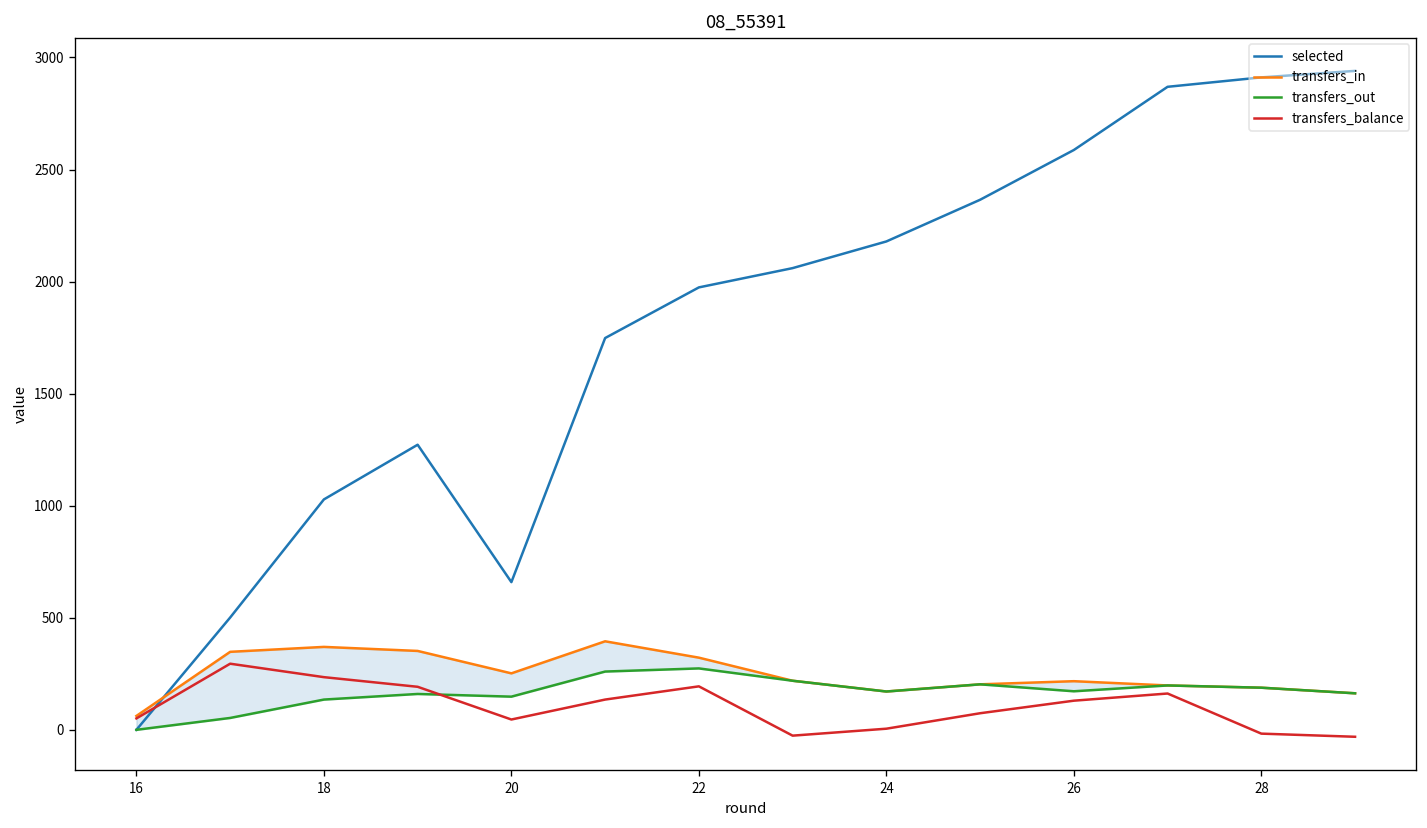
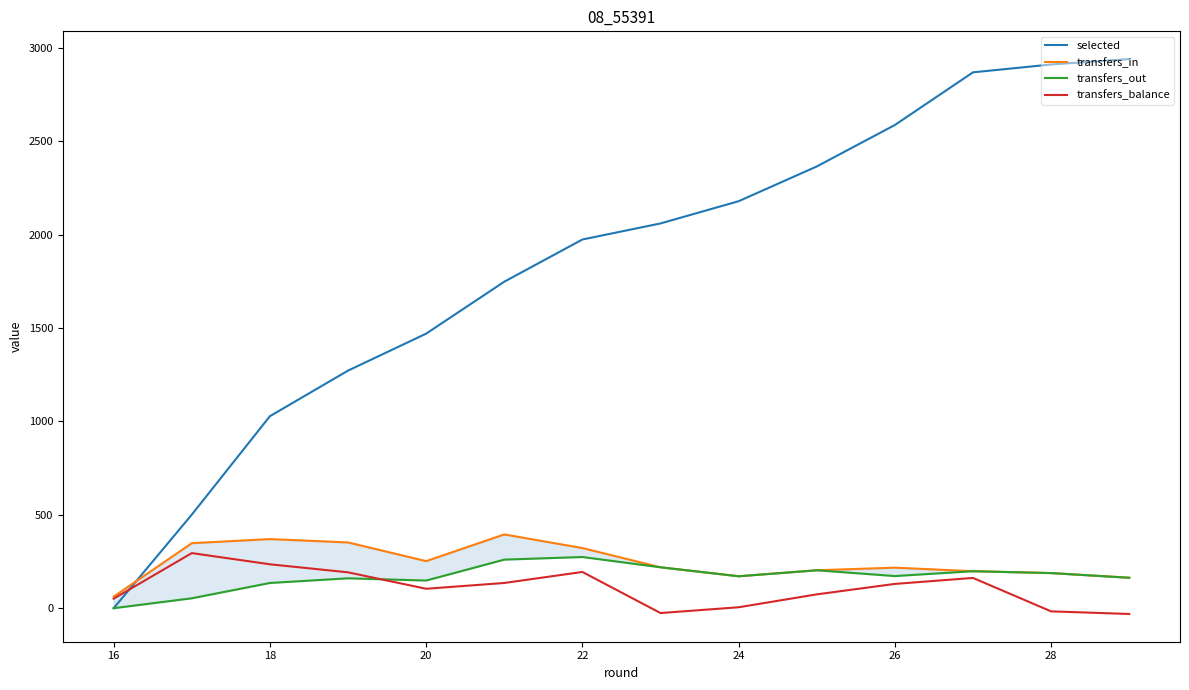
  {
    "selected": {
      "18": 1030,
-     "20": 660,
+     "20": 1470,
      "22": 1970,
      "24": 2180,
      "26": 2590
    },
    "transfers_in": {
      "18": 370,
      "20": 250,
      "22": 320,
      "26": 220
    },
    "transfers_out": {
      "18": 140,
      "20": 150,
      "22": 270,
      "26": 170
    },
    "transfers_balance": {
      "18": 240,
-     "20": 50,
+     "20": 100,
      "22": 190,
      "24": 10,
      "26": 130,
      "28": -20
    }
  }
